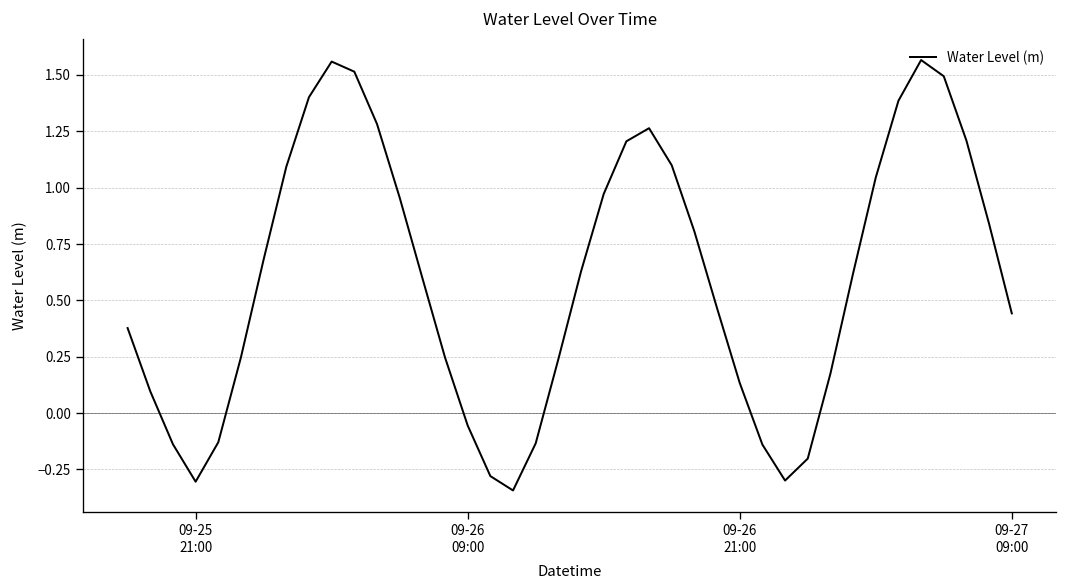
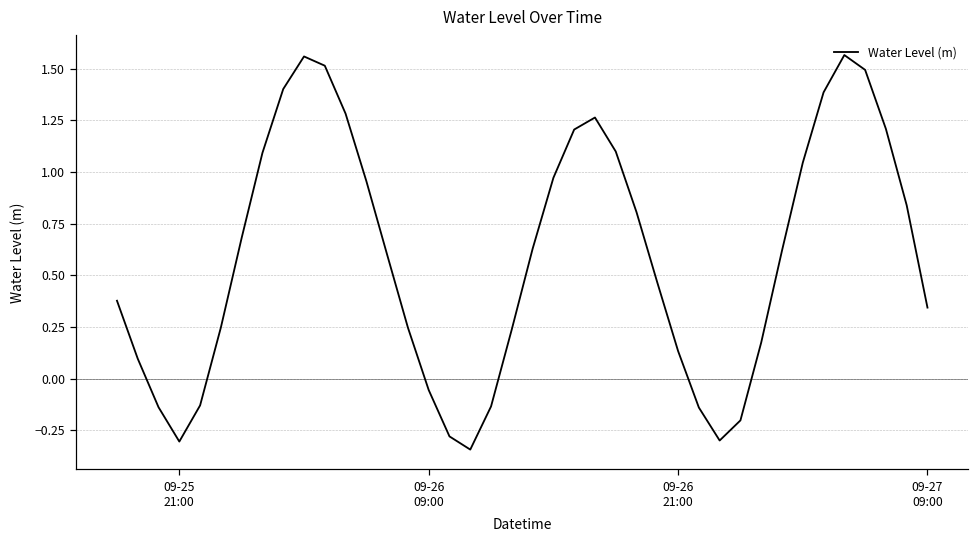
  {
    "09-25 21:00": -0.30,
    "09-26 09:00": -0.05,
    "09-26 21:00": 0.13,
-   "09-27 09:00": 0.44
+   "09-27 09:00": 0.34
  }
